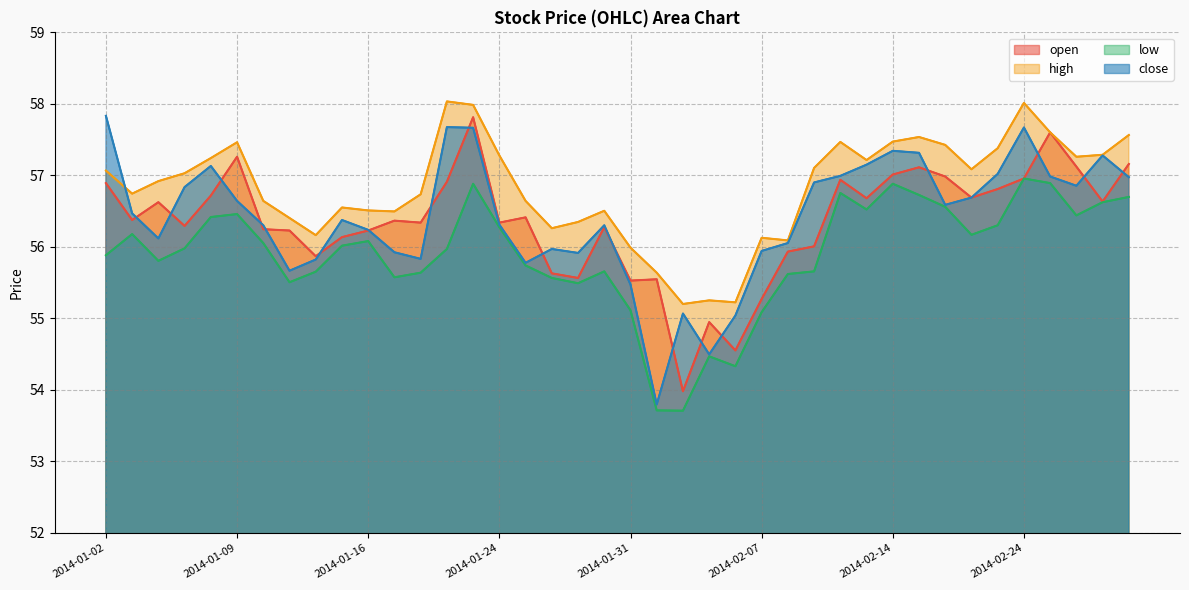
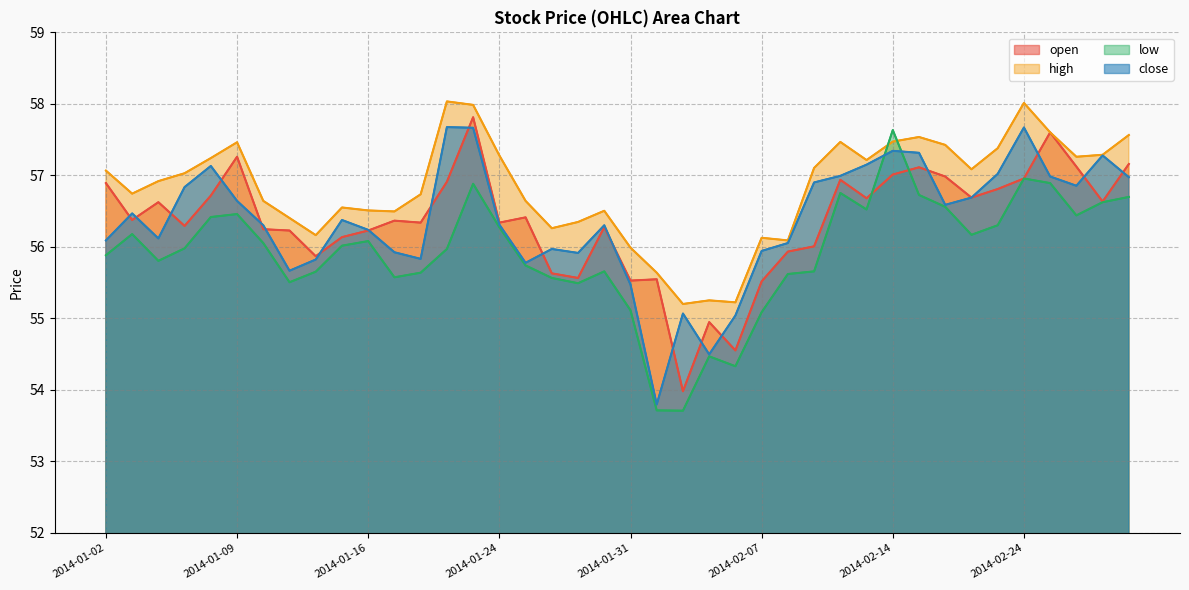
  {
    "open": {
      "2014-01-02": 56.9,
      "2014-01-09": 57.3,
      "2014-01-31": 55.5,
-     "2014-02-07": 55.3,
+     "2014-02-07": 55.5,
      "2014-02-14": 57.0
    },
    "high": {
      "2014-01-02": 57.1,
      "2014-01-09": 57.5,
      "2014-01-16": 56.5,
      "2014-01-24": 57.3,
      "2014-01-31": 56.0,
      "2014-02-07": 56.1,
      "2014-02-14": 57.5,
      "2014-02-24": 58.0
    },
    "low": {
      "2014-01-02": 55.9,
      "2014-01-09": 56.5,
      "2014-01-16": 56.1,
      "2014-01-24": 56.3,
      "2014-01-31": 55.1,
      "2014-02-07": 55.1,
-     "2014-02-14": 56.9
+     "2014-02-14": 57.6
    },
    "close": {
-     "2014-01-02": 57.8,
+     "2014-01-02": 56.1,
      "2014-01-09": 56.6,
      "2014-01-31": 55.5,
      "2014-02-07": 55.9,
      "2014-02-14": 57.3,
      "2014-02-24": 57.7
    }
  }
